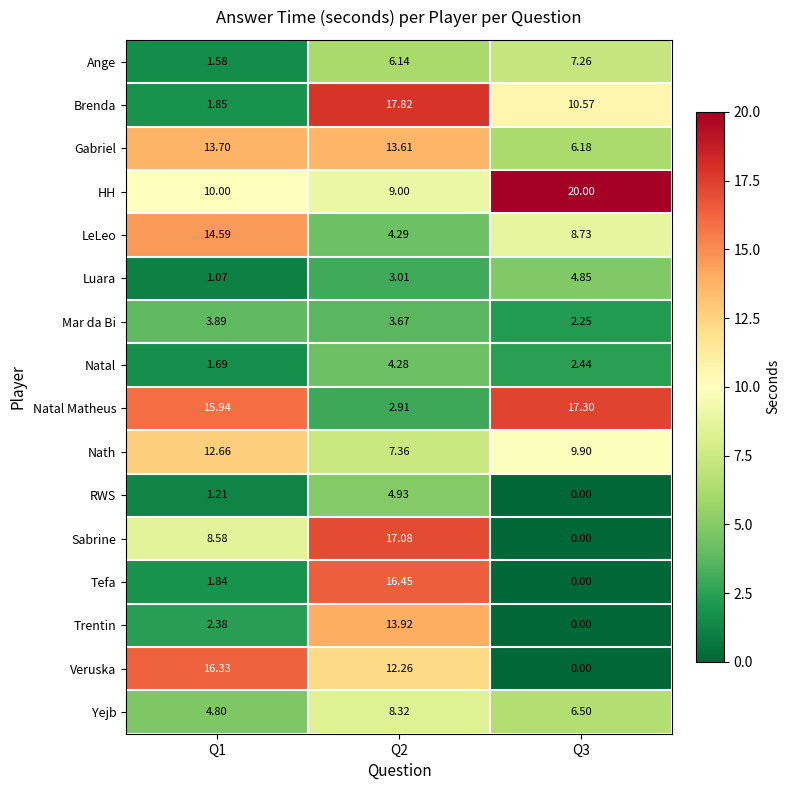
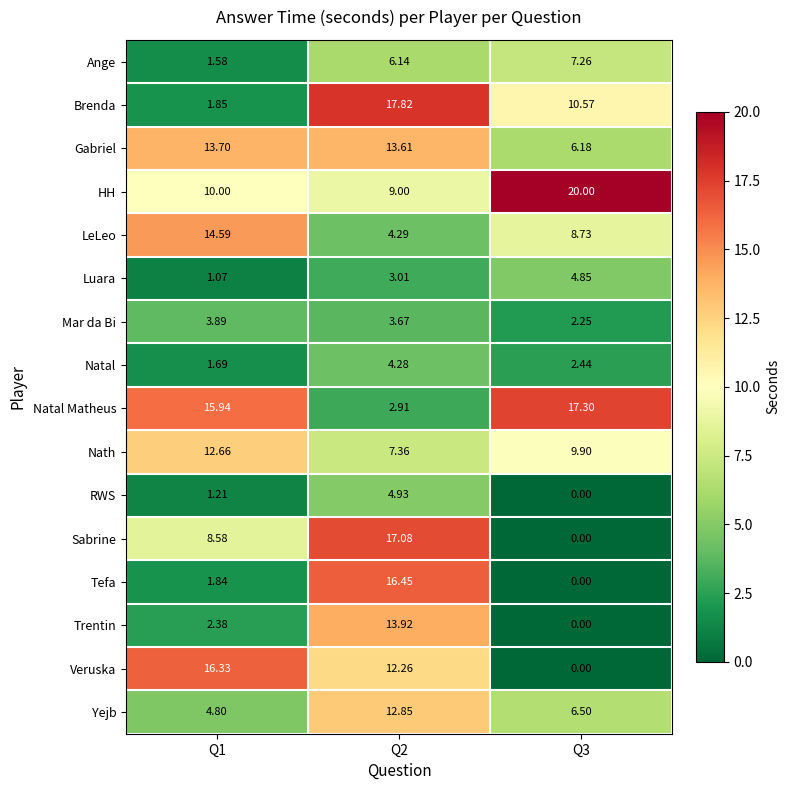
  {
    "Ange": {
      "Q1": 1.58,
      "Q2": 6.14,
      "Q3": 7.26
    },
    "Brenda": {
      "Q1": 1.85,
      "Q2": 17.82,
      "Q3": 10.57
    },
    "Gabriel": {
      "Q1": 13.70,
      "Q2": 13.61,
      "Q3": 6.18
    },
    "HH": {
      "Q1": 10.00,
      "Q2": 9.00,
      "Q3": 20.00
    },
    "LeLeo": {
      "Q1": 14.59,
      "Q2": 4.29,
      "Q3": 8.73
    },
    "Luara": {
      "Q1": 1.07,
      "Q2": 3.01,
      "Q3": 4.85
    },
    "Mar da Bi": {
      "Q1": 3.89,
      "Q2": 3.67,
      "Q3": 2.25
    },
    "Natal": {
      "Q1": 1.69,
      "Q2": 4.28,
      "Q3": 2.44
    },
    "Natal Matheus": {
      "Q1": 15.94,
      "Q2": 2.91,
      "Q3": 17.30
    },
    "Nath": {
      "Q1": 12.66,
      "Q2": 7.36,
      "Q3": 9.90
    },
    "RWS": {
      "Q1": 1.21,
      "Q2": 4.93,
      "Q3": 0.00
    },
    "Sabrine": {
      "Q1": 8.58,
      "Q2": 17.08,
      "Q3": 0.00
    },
    "Tefa": {
      "Q1": 1.84,
      "Q2": 16.45,
      "Q3": 0.00
    },
    "Trentin": {
      "Q1": 2.38,
      "Q2": 13.92,
      "Q3": 0.00
    },
    "Veruska": {
      "Q1": 16.33,
      "Q2": 12.26,
      "Q3": 0.00
    },
    "Yejb": {
      "Q1": 4.80,
-     "Q2": 8.32,
+     "Q2": 12.85,
      "Q3": 6.50
    }
  }
